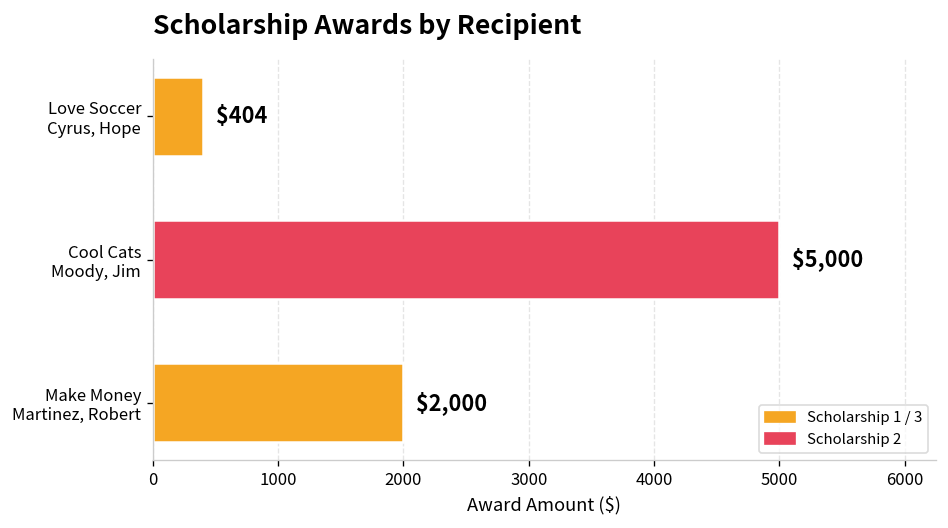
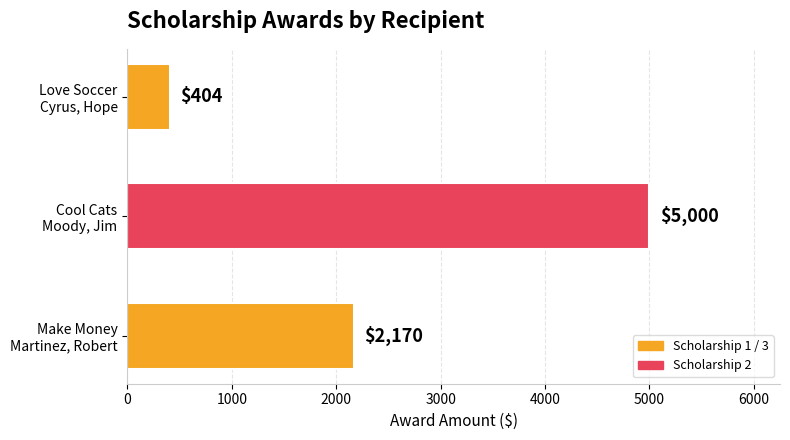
  {
    "Love Soccer Cyrus, Hope": "$404",
    "Cool Cats Moody, Jim": "$5,000",
-   "Make Money Martinez, Robert": "$2,000"
+   "Make Money Martinez, Robert": "$2,170"
  }
